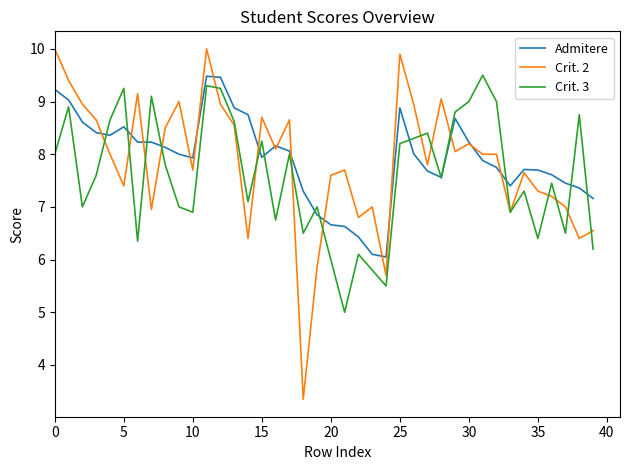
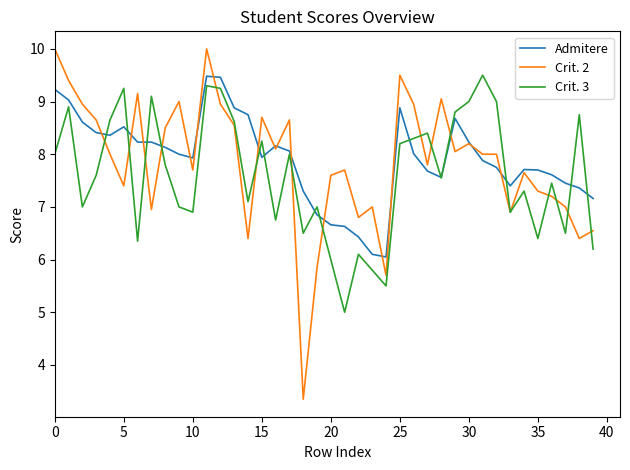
  {
    "Admitere": {
      "0": 9.2,
      "5": 8.5,
      "10": 7.9,
      "15": 7.9,
      "20": 6.7,
      "25": 8.9,
      "35": 7.7
    },
    "Crit. 2": {
      "0": 10.0,
      "5": 7.4,
      "10": 7.7,
      "15": 8.7,
      "20": 7.6,
-     "25": 9.9,
+     "25": 9.5,
      "35": 7.3
    },
    "Crit. 3": {
      "0": 8.0,
      "5": 9.3,
      "10": 6.9,
      "15": 8.3,
      "20": 6.0,
      "25": 8.2,
      "30": 9.0,
      "35": 6.4
    }
  }
